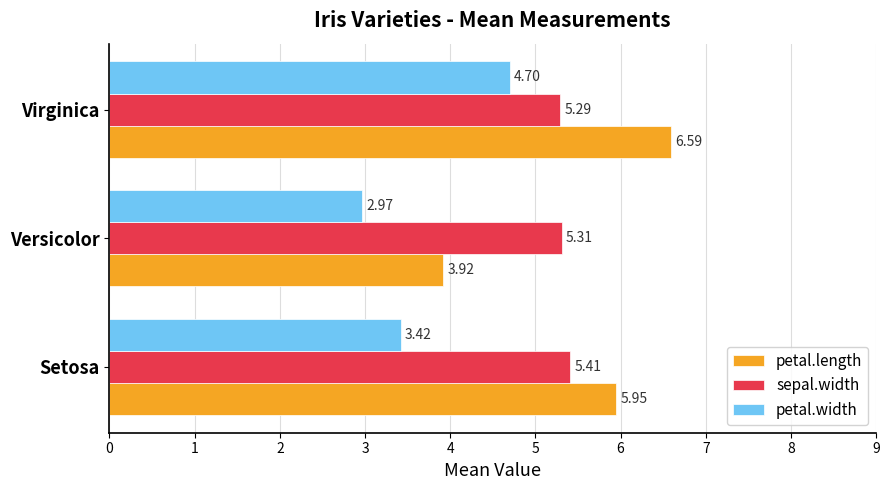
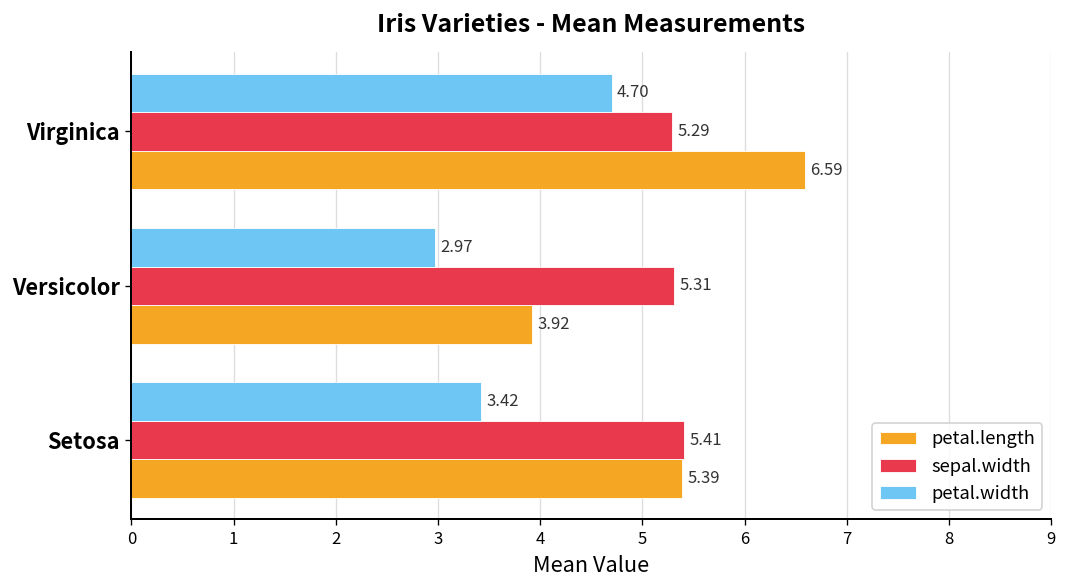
  {
    "petal.length": {
      "Virginica": 6.59,
      "Versicolor": 3.92,
-     "Setosa": 5.95
+     "Setosa": 5.39
    },
    "sepal.width": {
      "Virginica": 5.29,
      "Versicolor": 5.31,
      "Setosa": 5.41
    },
    "petal.width": {
      "Virginica": 4.70,
      "Versicolor": 2.97,
      "Setosa": 3.42
    }
  }
